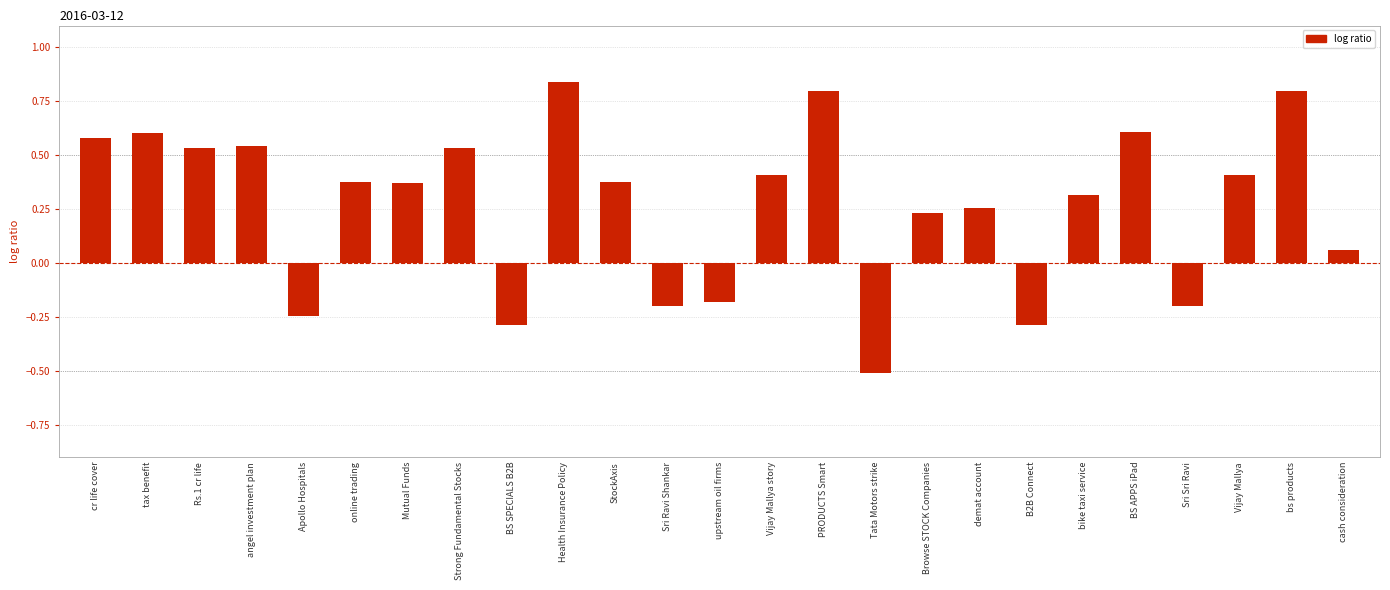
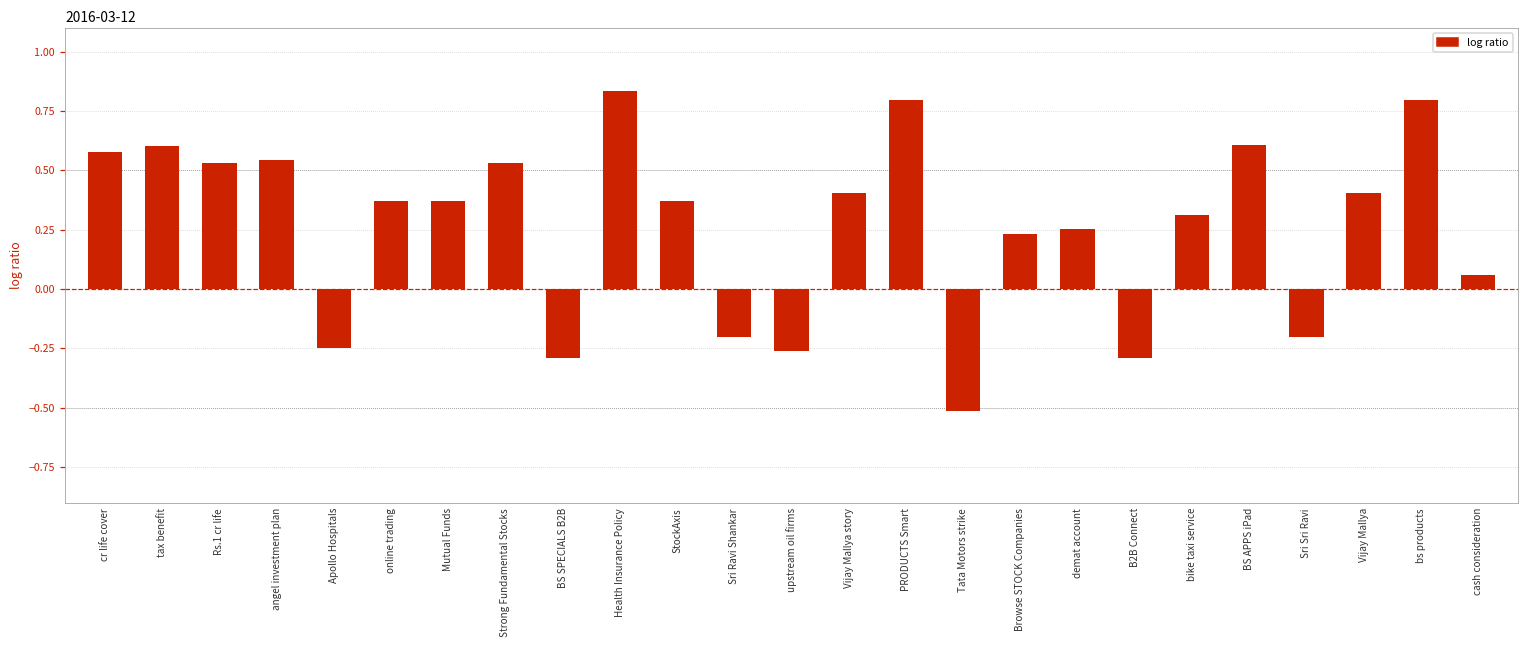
  {
    "cr life cover": 0.58,
    "tax benefit": 0.60,
    "Rs.1 cr life": 0.53,
    "angel investment plan": 0.54,
    "Apollo Hospitals": -0.25,
    "online trading": 0.37,
    "Mutual Funds": 0.37,
    "Strong Fundamental Stocks": 0.53,
    "BS SPECIALS B2B": -0.29,
    "Health Insurance Policy": 0.84,
    "StockAxis": 0.37,
    "Sri Ravi Shankar": -0.20,
-   "upstream oil firms": -0.18,
+   "upstream oil firms": -0.26,
    "Vijay Mallya story": 0.41,
    "PRODUCTS Smart": 0.80,
    "Tata Motors strike": -0.51,
    "Browse STOCK Companies": 0.23,
    "demat account": 0.25,
    "B2B Connect": -0.29,
    "bike taxi service": 0.31,
    "BS APPS iPad": 0.61,
    "Sri Sri Ravi": -0.20,
    "Vijay Mallya": 0.41,
    "bs products": 0.80,
    "cash consideration": 0.06
  }
